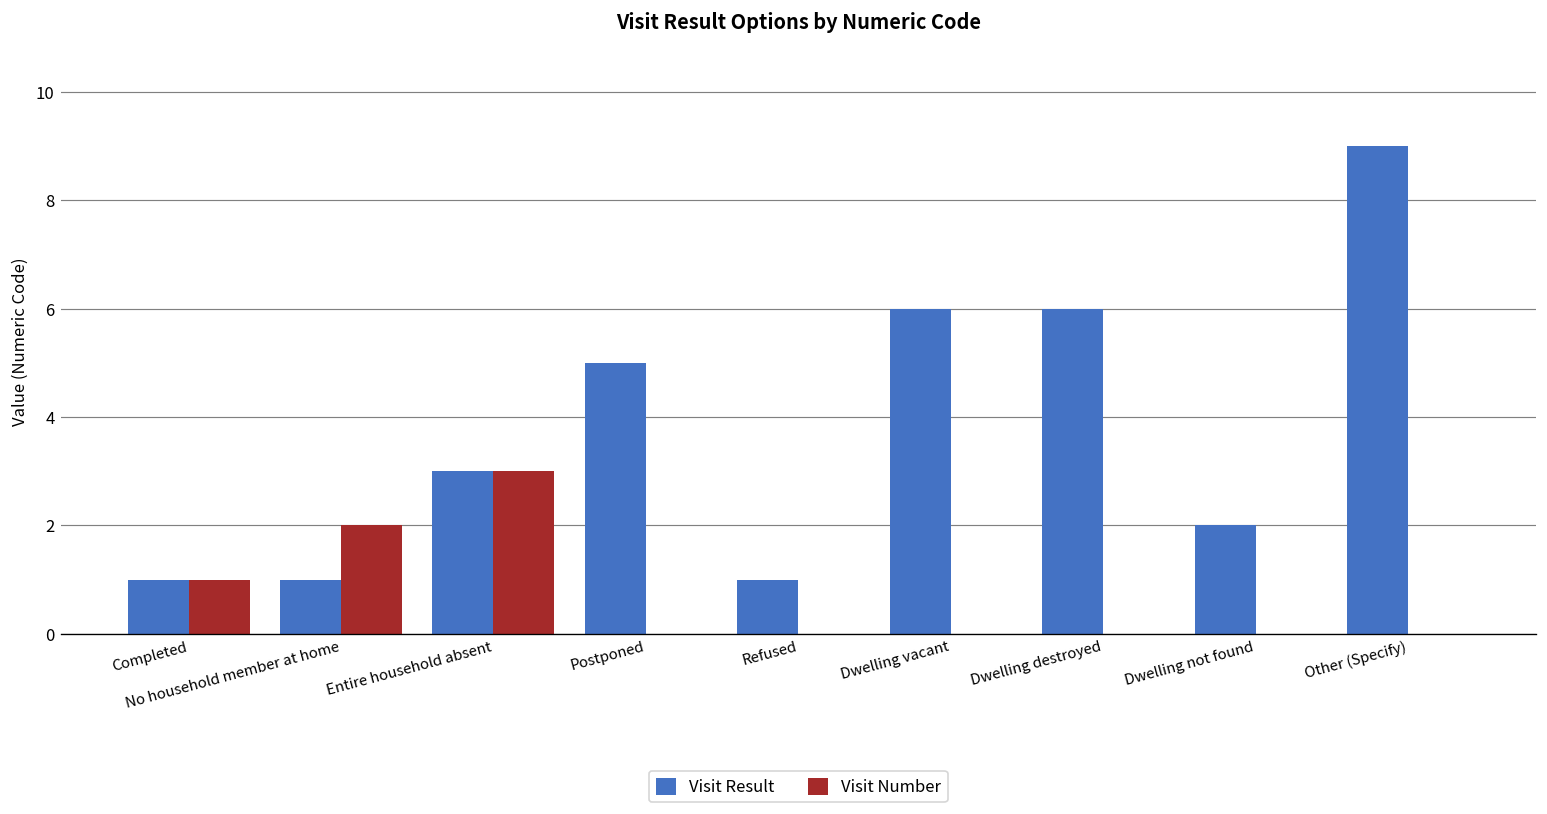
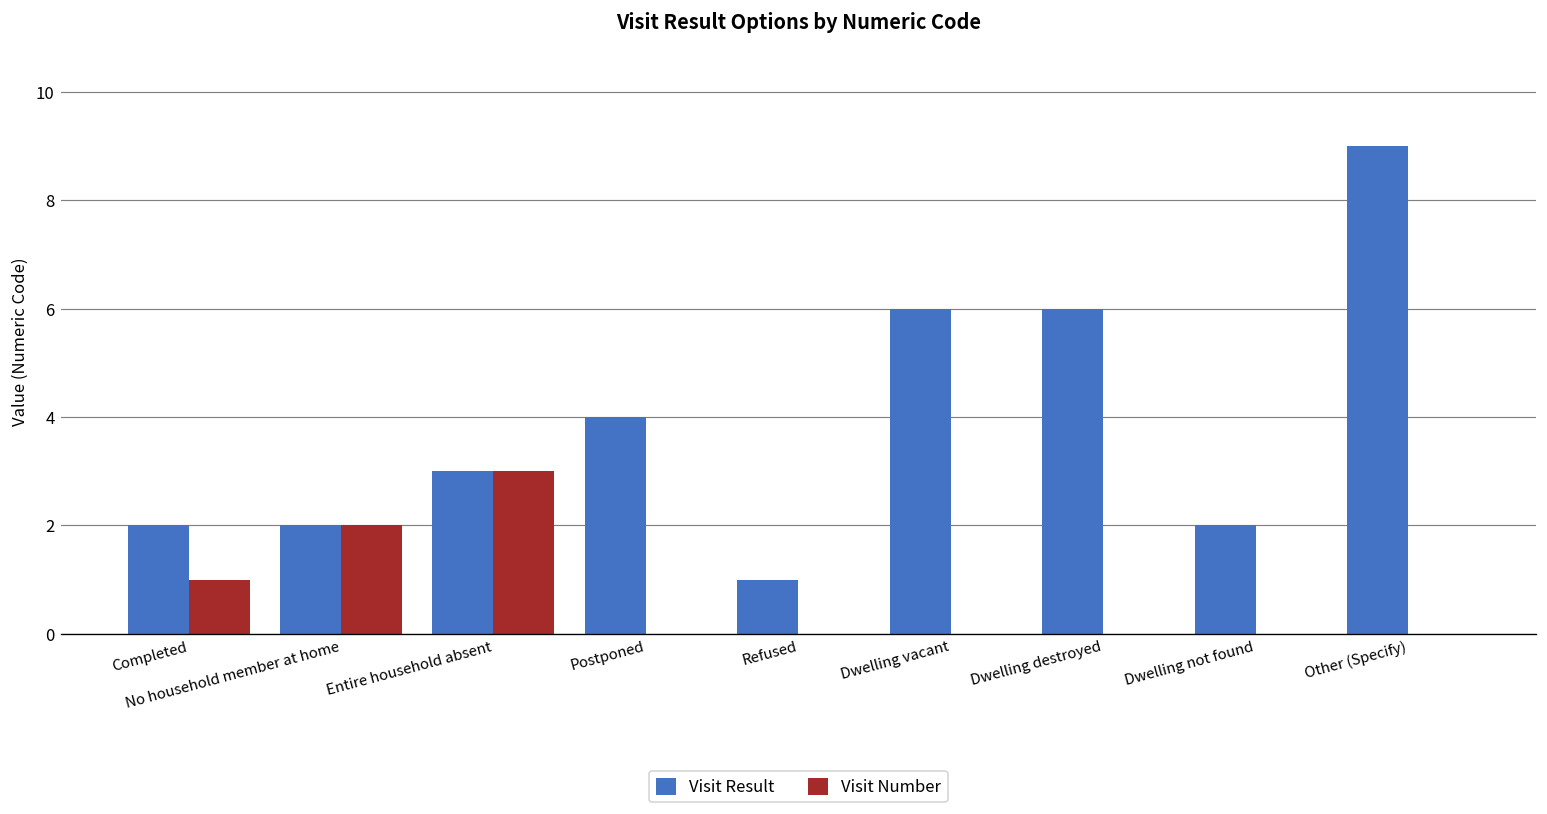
  {
    "Visit Result": {
-     "Completed": 1,
-     "No household member at home": 1,
+     "Completed": 2,
+     "No household member at home": 2,
      "Entire household absent": 3,
-     "Postponed": 5,
+     "Postponed": 4,
      "Refused": 1,
      "Dwelling vacant": 6,
      "Dwelling destroyed": 6,
      "Dwelling not found": 2,
      "Other (Specify)": 9
    },
    "Visit Number": {
      "Completed": 1,
      "No household member at home": 2,
      "Entire household absent": 3,
      "Postponed": 0,
      "Refused": 0,
      "Dwelling vacant": 0,
      "Dwelling destroyed": 0,
      "Dwelling not found": 0,
      "Other (Specify)": 0
    }
  }
